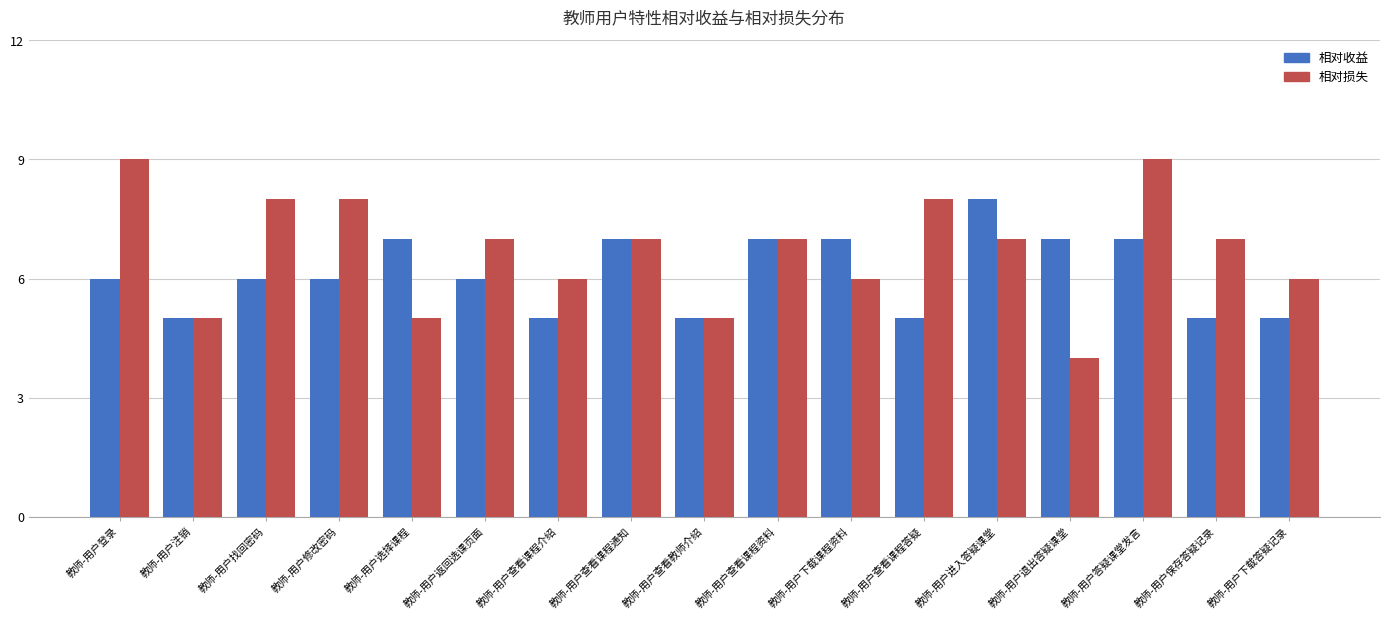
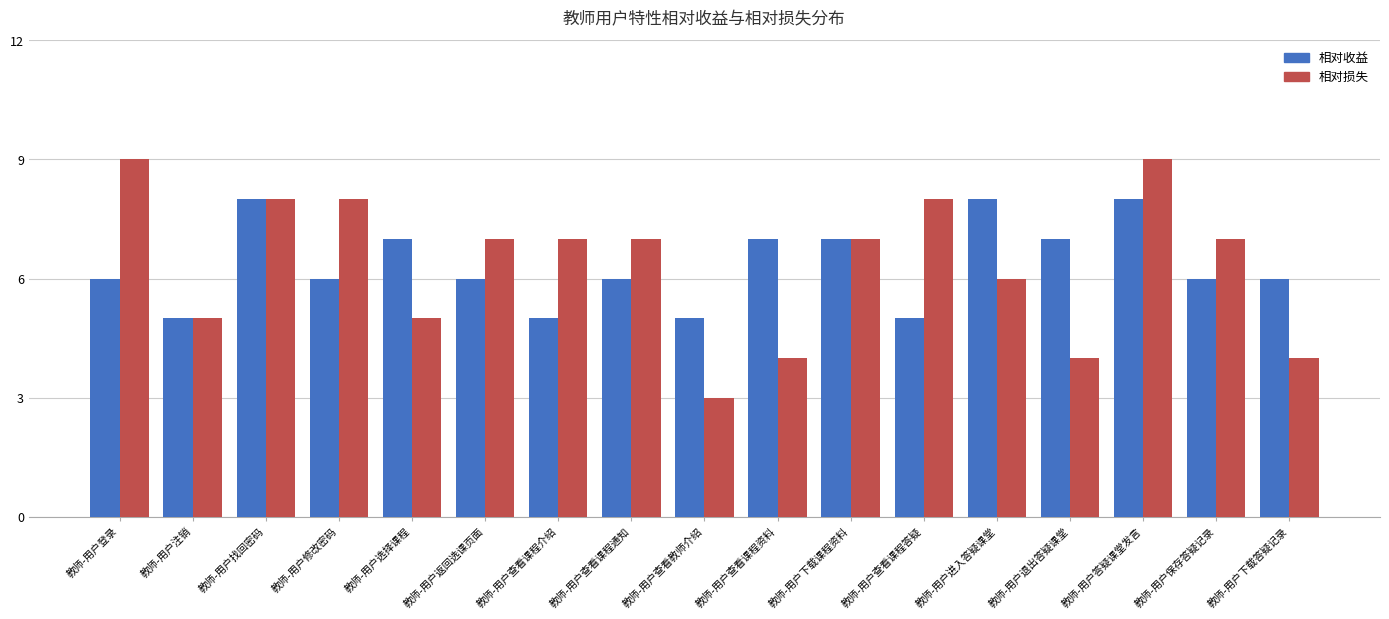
  {
    "相对收益": {
      "教师-用户登录": 6,
      "教师-用户注销": 5,
-     "教师-用户找回密码": 6,
+     "教师-用户找回密码": 8,
      "教师-用户修改密码": 6,
      "教师-用户选择课程": 7,
      "教师-用户返回选课页面": 6,
      "教师-用户查看课程介绍": 5,
-     "教师-用户查看课程通知": 7,
+     "教师-用户查看课程通知": 6,
      "教师-用户查看教师介绍": 5,
      "教师-用户查看课程资料": 7,
      "教师-用户下载课程资料": 7,
      "教师-用户查看课程答疑": 5,
      "教师-用户进入答疑课堂": 8,
      "教师-用户退出答疑课堂": 7,
-     "教师-用户答疑课堂发言": 7,
-     "教师-用户保存答疑记录": 5,
-     "教师-用户下载答疑记录": 5
+     "教师-用户答疑课堂发言": 8,
+     "教师-用户保存答疑记录": 6,
+     "教师-用户下载答疑记录": 6
    },
    "相对损失": {
      "教师-用户登录": 9,
      "教师-用户注销": 5,
      "教师-用户找回密码": 8,
      "教师-用户修改密码": 8,
      "教师-用户选择课程": 5,
      "教师-用户返回选课页面": 7,
-     "教师-用户查看课程介绍": 6,
+     "教师-用户查看课程介绍": 7,
      "教师-用户查看课程通知": 7,
-     "教师-用户查看教师介绍": 5,
-     "教师-用户查看课程资料": 7,
-     "教师-用户下载课程资料": 6,
+     "教师-用户查看教师介绍": 3,
+     "教师-用户查看课程资料": 4,
+     "教师-用户下载课程资料": 7,
      "教师-用户查看课程答疑": 8,
-     "教师-用户进入答疑课堂": 7,
+     "教师-用户进入答疑课堂": 6,
      "教师-用户退出答疑课堂": 4,
      "教师-用户答疑课堂发言": 9,
      "教师-用户保存答疑记录": 7,
-     "教师-用户下载答疑记录": 6
+     "教师-用户下载答疑记录": 4
    }
  }
